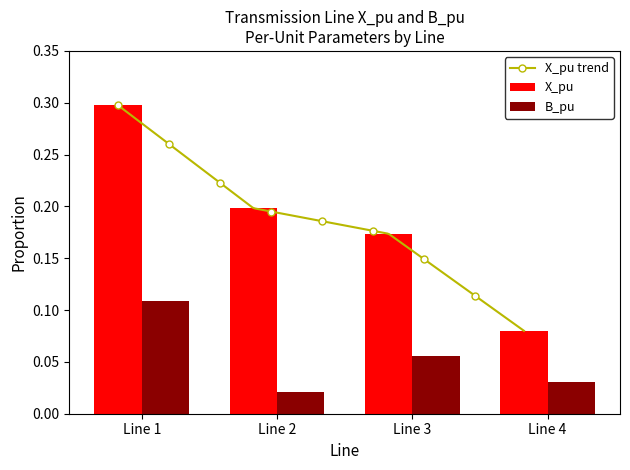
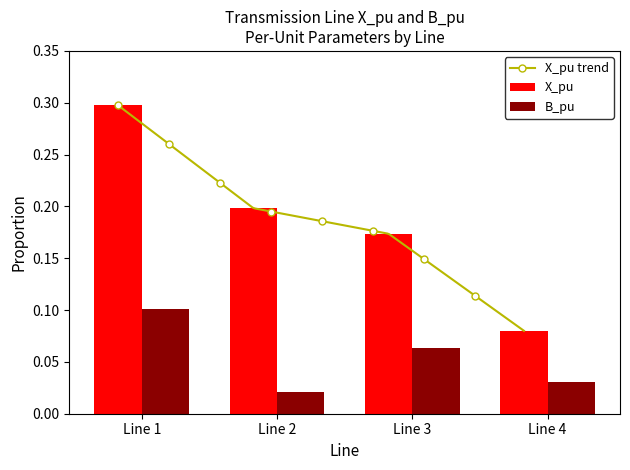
  {
    "X_pu": {
      "Line 1": 0.298,
      "Line 2": 0.198,
      "Line 3": 0.174,
      "Line 4": 0.080
    },
    "B_pu": {
-     "Line 1": 0.109,
+     "Line 1": 0.101,
      "Line 2": 0.021,
-     "Line 3": 0.055,
+     "Line 3": 0.064,
      "Line 4": 0.031
    }
  }
